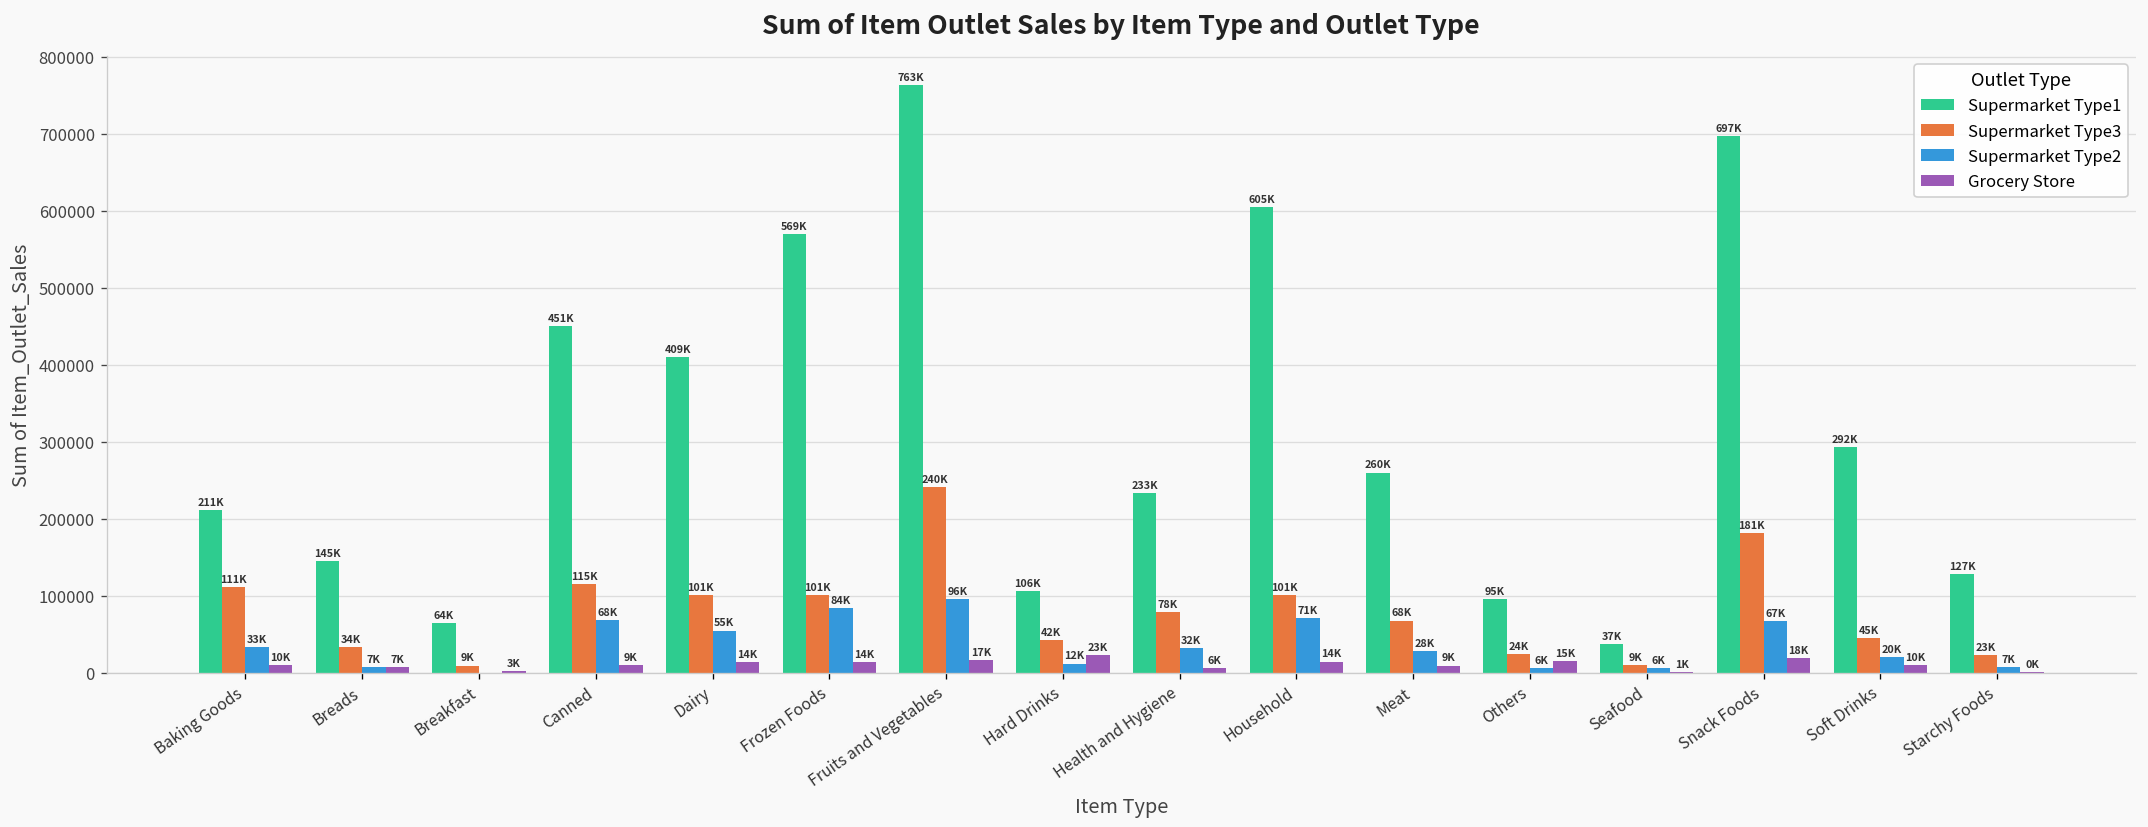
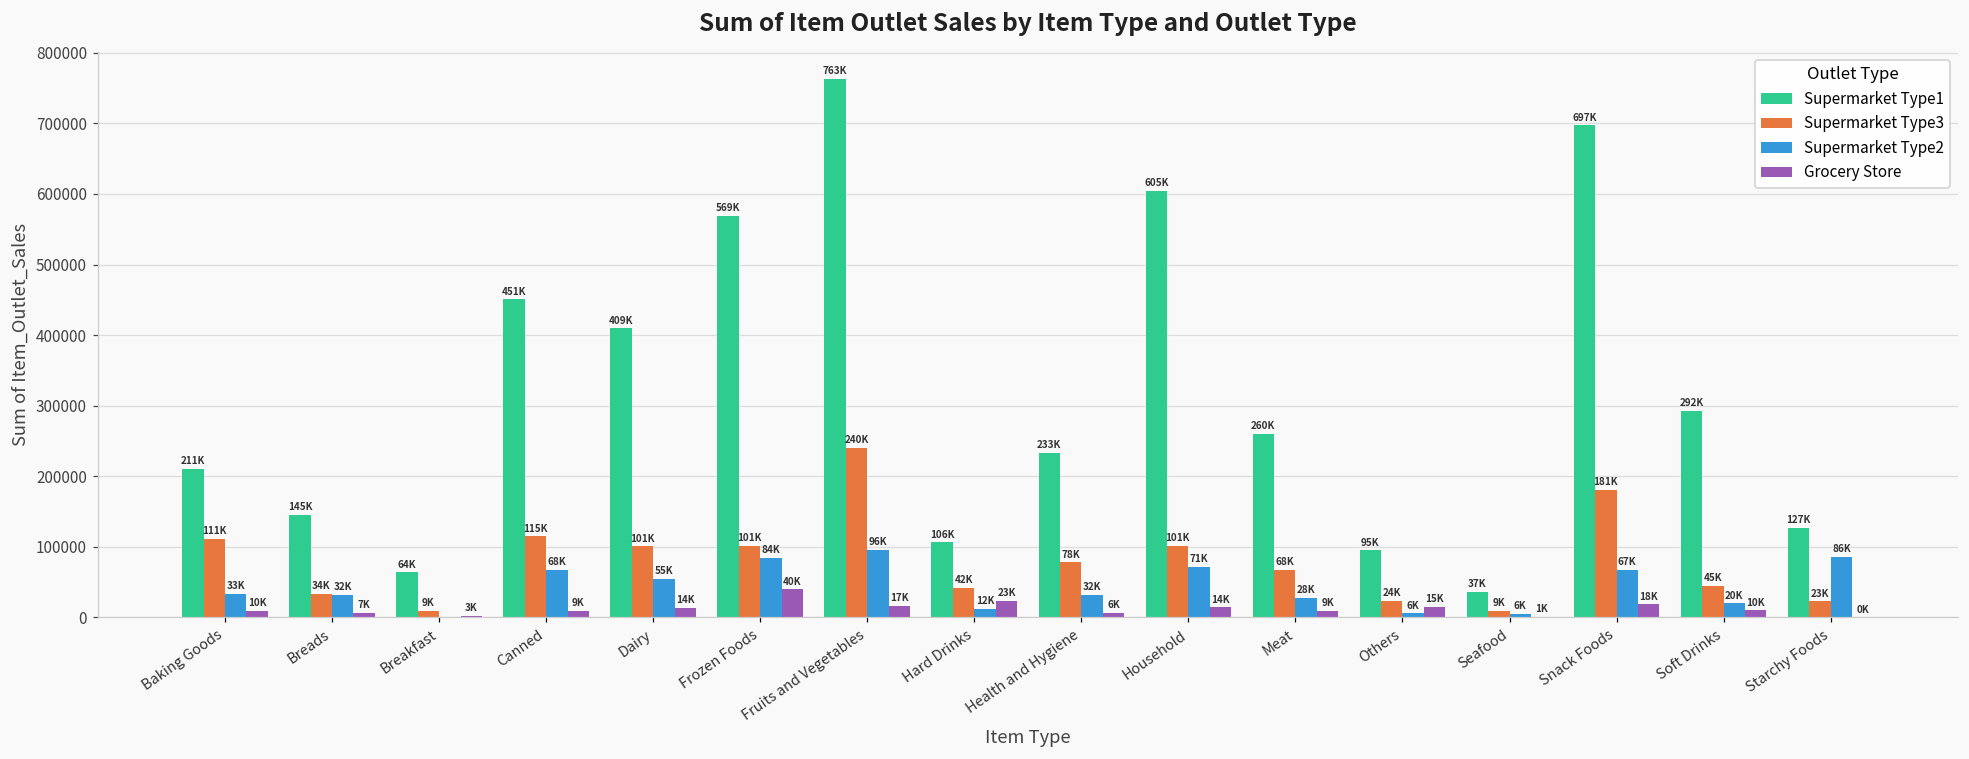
  {
    "Supermarket Type1": {
      "Baking Goods": "211K",
      "Breads": "145K",
      "Breakfast": "64K",
      "Canned": "451K",
      "Dairy": "409K",
      "Frozen Foods": "569K",
      "Fruits and Vegetables": "763K",
      "Hard Drinks": "106K",
      "Health and Hygiene": "233K",
      "Household": "605K",
      "Meat": "260K",
      "Others": "95K",
      "Seafood": "37K",
      "Snack Foods": "697K",
      "Soft Drinks": "292K",
      "Starchy Foods": "127K"
    },
    "Supermarket Type3": {
      "Baking Goods": "111K",
      "Breads": "34K",
      "Breakfast": "9K",
      "Canned": "115K",
      "Dairy": "101K",
      "Frozen Foods": "101K",
      "Fruits and Vegetables": "240K",
      "Hard Drinks": "42K",
      "Health and Hygiene": "78K",
      "Household": "101K",
      "Meat": "68K",
      "Others": "24K",
      "Seafood": "9K",
      "Snack Foods": "181K",
      "Soft Drinks": "45K",
      "Starchy Foods": "23K"
    },
    "Supermarket Type2": {
      "Baking Goods": "33K",
-     "Breads": "7K",
+     "Breads": "32K",
      "Canned": "68K",
      "Dairy": "55K",
      "Frozen Foods": "84K",
      "Fruits and Vegetables": "96K",
      "Hard Drinks": "12K",
      "Health and Hygiene": "32K",
      "Household": "71K",
      "Meat": "28K",
      "Others": "6K",
      "Seafood": "6K",
      "Snack Foods": "67K",
      "Soft Drinks": "20K",
-     "Starchy Foods": "7K"
+     "Starchy Foods": "86K"
    },
    "Grocery Store": {
      "Baking Goods": "10K",
      "Breads": "7K",
      "Breakfast": "3K",
      "Canned": "9K",
      "Dairy": "14K",
-     "Frozen Foods": "14K",
+     "Frozen Foods": "40K",
      "Fruits and Vegetables": "17K",
      "Hard Drinks": "23K",
      "Health and Hygiene": "6K",
      "Household": "14K",
      "Meat": "9K",
      "Others": "15K",
      "Seafood": "1K",
      "Snack Foods": "18K",
      "Soft Drinks": "10K"
    }
  }
